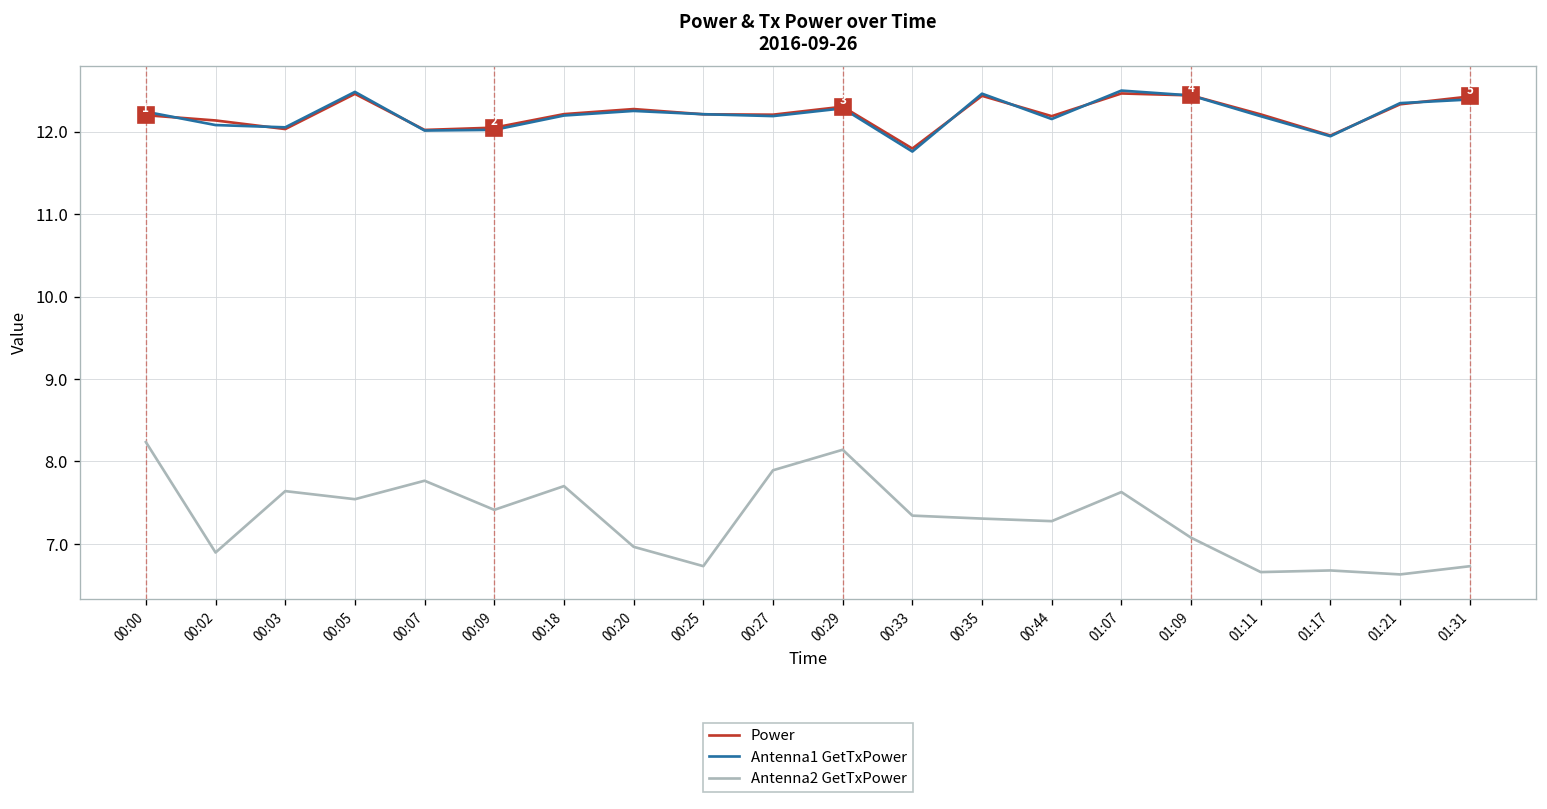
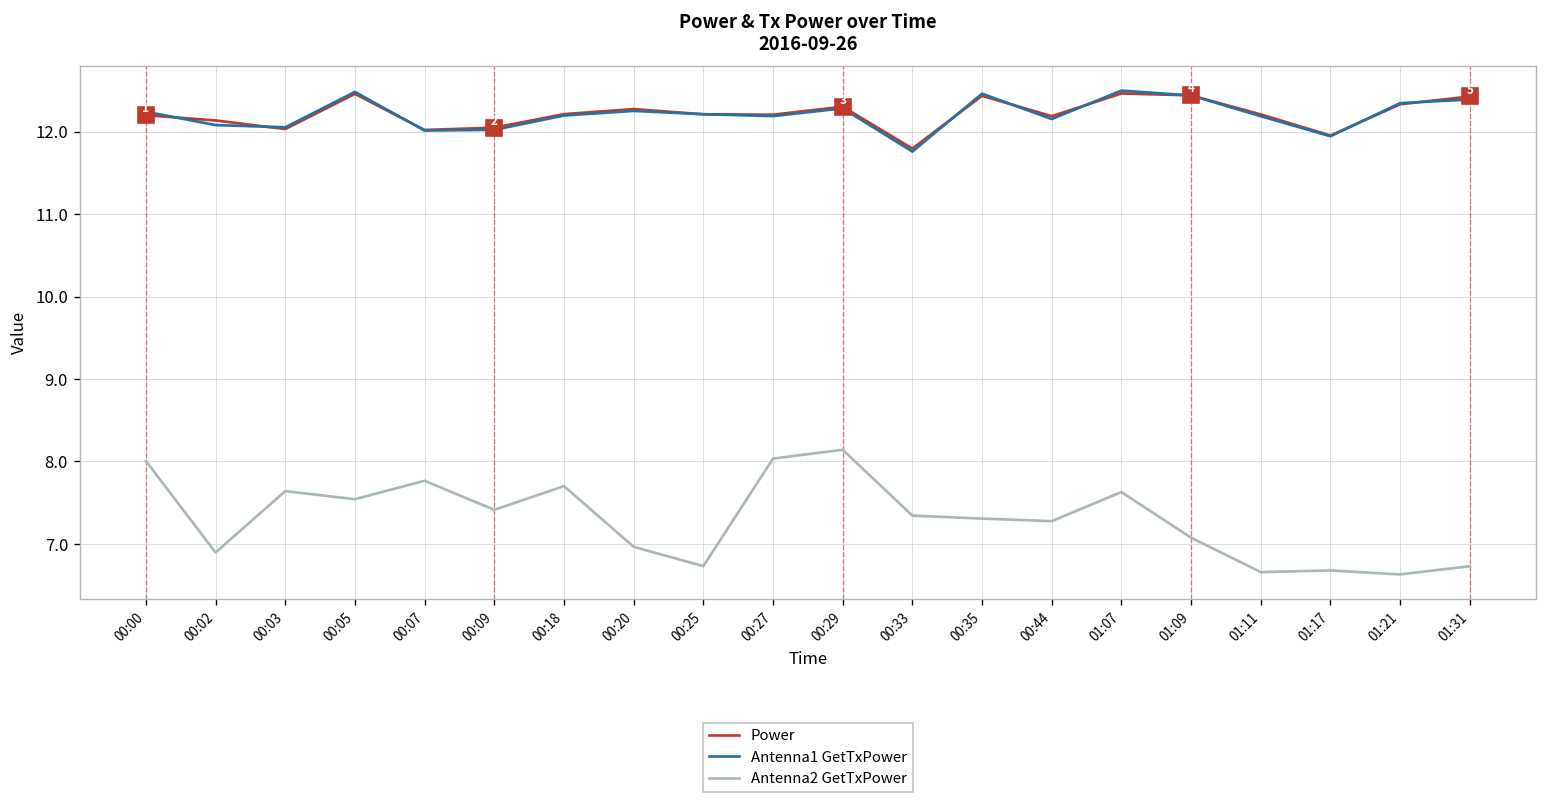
  {
    "Antenna1 GetTxPower": {
      "00:02": 12.1
    },
    "Antenna2 GetTxPower": {
-     "00:00": 8.2,
+     "00:00": 8.0,
      "00:02": 6.9,
      "00:03": 7.6,
      "00:05": 7.5,
      "00:07": 7.8,
      "00:09": 7.4,
      "00:18": 7.7,
      "00:20": 7.0,
      "00:25": 6.7,
-     "00:27": 7.9,
+     "00:27": 8.0,
      "00:29": 8.1,
      "00:33": 7.3,
      "00:35": 7.3,
      "00:44": 7.3,
      "01:07": 7.6,
      "01:09": 7.1,
      "01:11": 6.7,
      "01:17": 6.7,
      "01:21": 6.6,
      "01:31": 6.7
    }
  }
